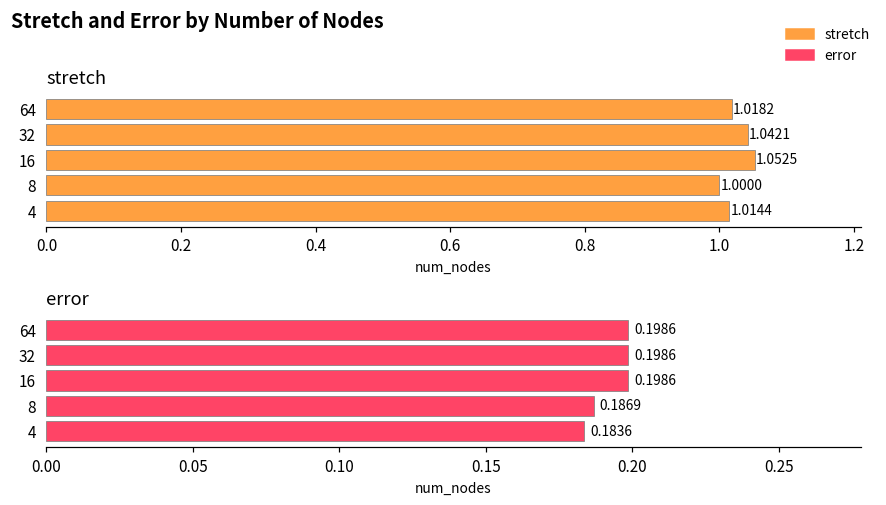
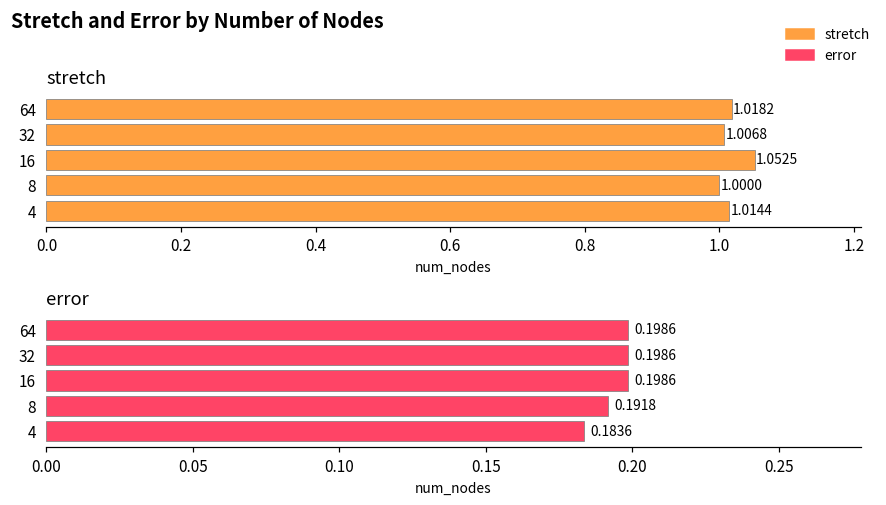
  {
    "stretch": {
      "64": 1.0182,
-     "32": 1.0421,
+     "32": 1.0068,
      "16": 1.0525,
      "8": 1.0000,
      "4": 1.0144
    },
    "error": {
      "64": 0.1986,
      "32": 0.1986,
      "16": 0.1986,
-     "8": 0.1869,
+     "8": 0.1918,
      "4": 0.1836
    }
  }
